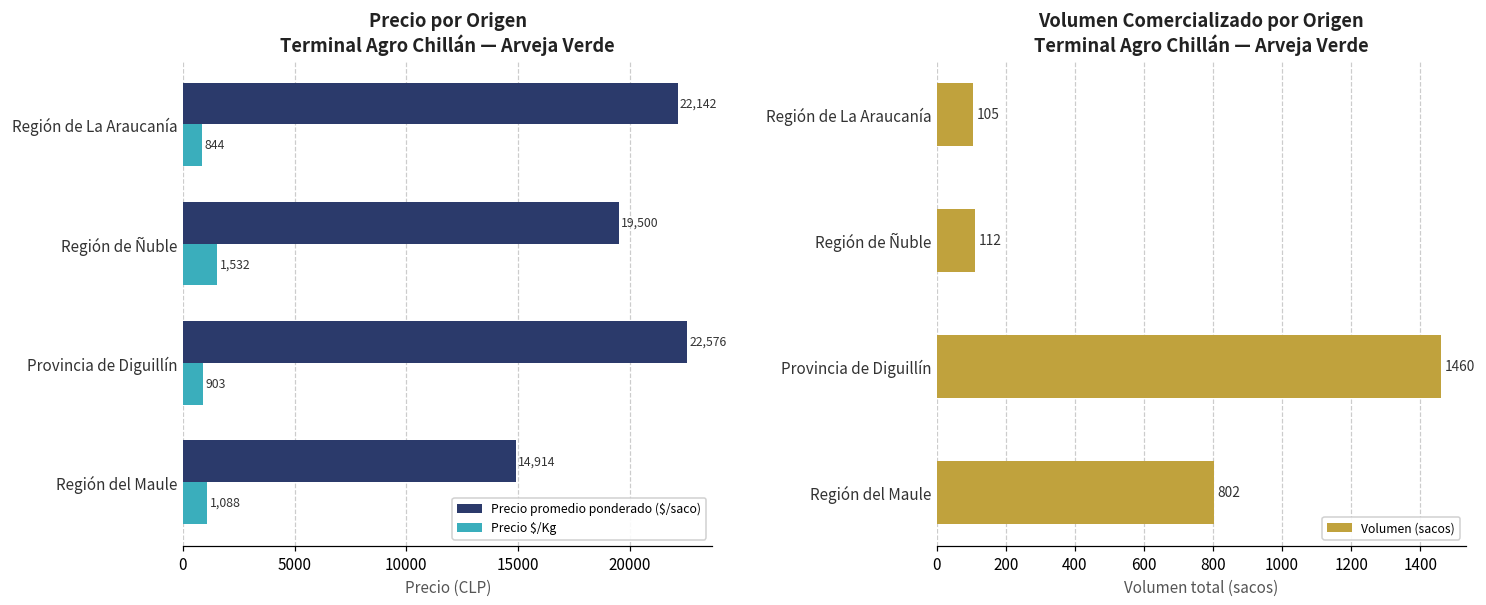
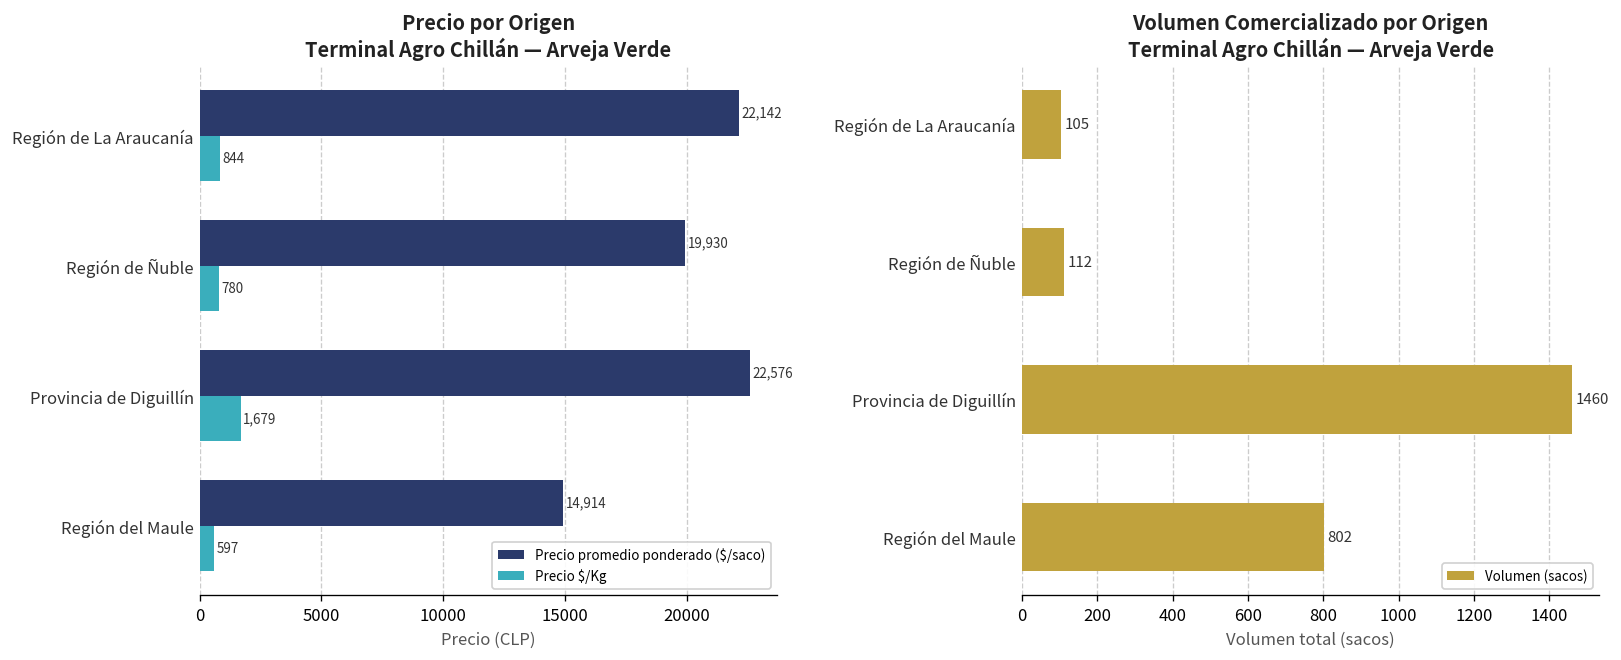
  {
    "Precio por Origen Terminal Agro Chillán — Arveja Verde": {
      "Precio promedio ponderado ($/saco)": {
        "Región de La Araucanía": "22,142",
-       "Región de Ñuble": "19,500",
+       "Región de Ñuble": "19,930",
        "Provincia de Diguillín": "22,576",
        "Región del Maule": "14,914"
      },
      "Precio $/Kg": {
        "Región de La Araucanía": "844",
-       "Región de Ñuble": "1,532",
-       "Provincia de Diguillín": "903",
-       "Región del Maule": "1,088"
+       "Región de Ñuble": "780",
+       "Provincia de Diguillín": "1,679",
+       "Región del Maule": "597"
      }
    },
    "Volumen Comercializado por Origen Terminal Agro Chillán — Arveja Verde": {
      "Región de La Araucanía": "105",
      "Región de Ñuble": "112",
      "Provincia de Diguillín": "1460",
      "Región del Maule": "802"
    }
  }
